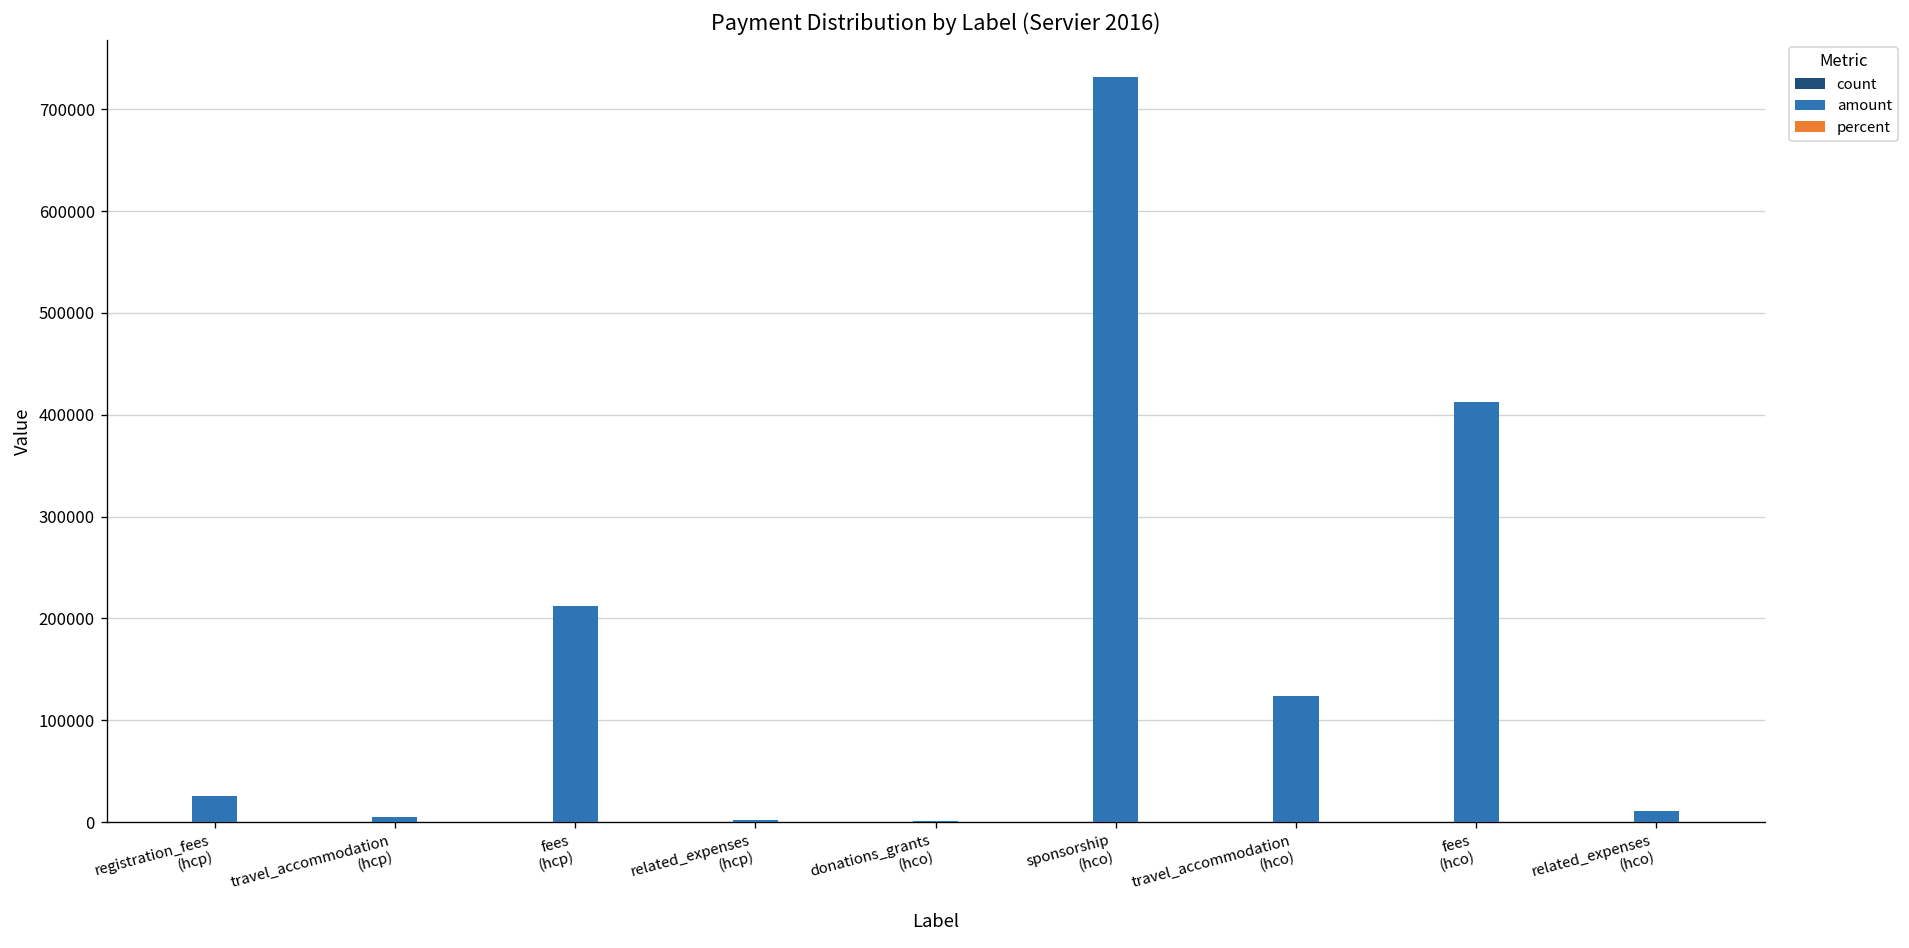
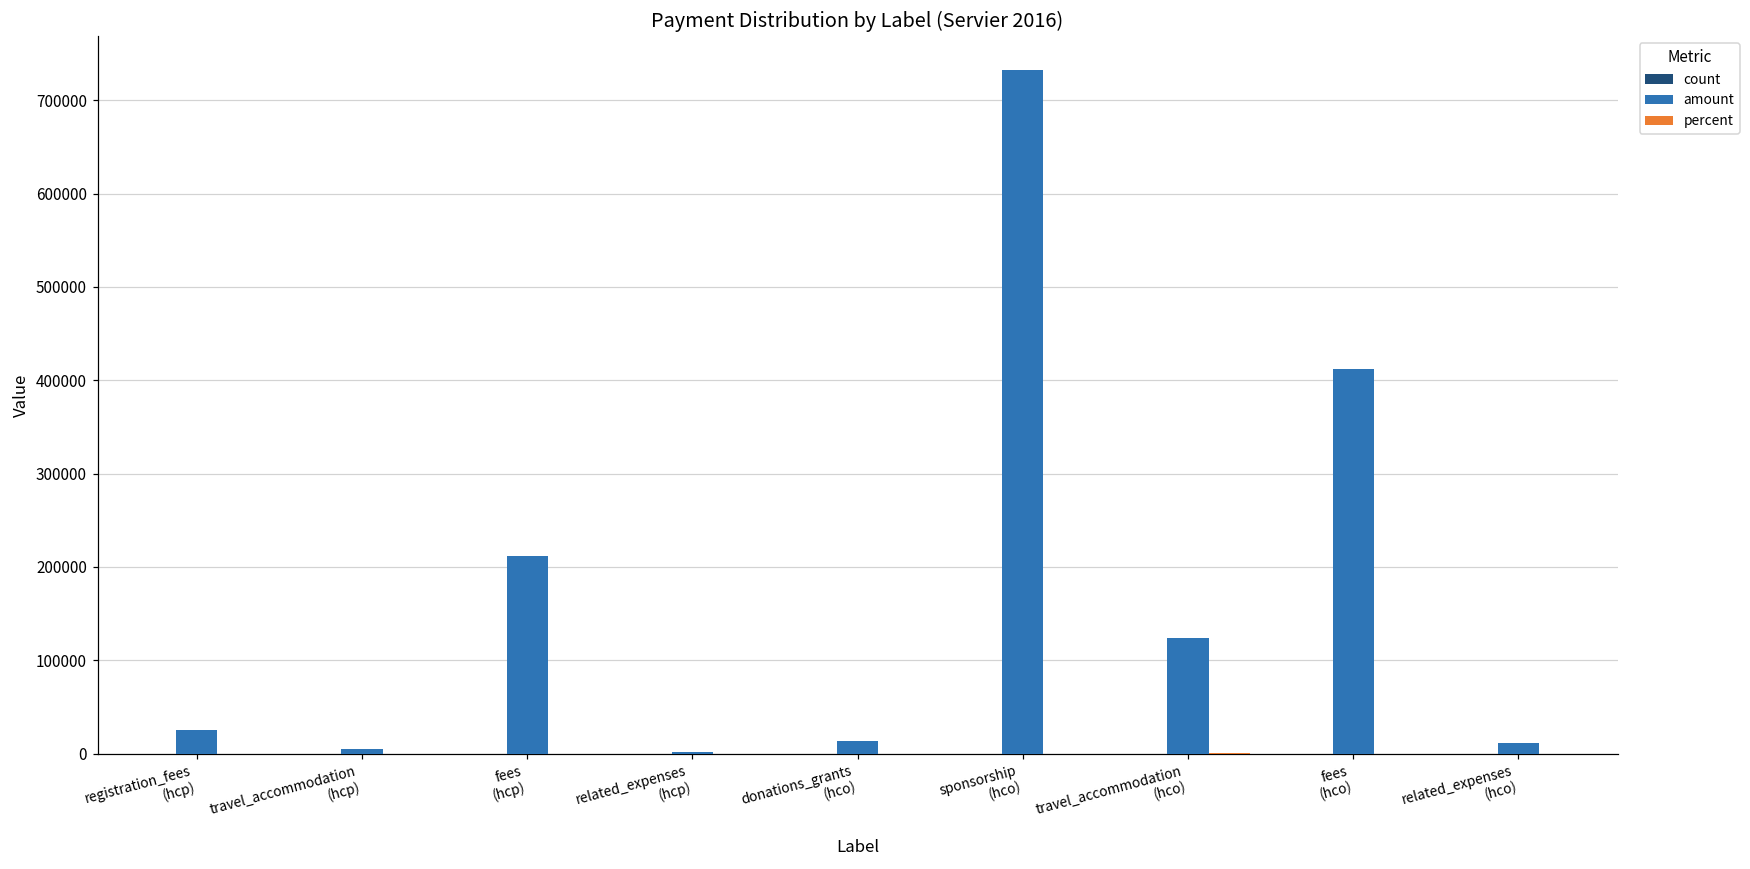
  {
    "amount": {
      "registration_fees (hcp)": 30000,
      "travel_accommodation (hcp)": 10000,
      "fees (hcp)": 210000,
-     "donations_grants (hco)": 0,
+     "donations_grants (hco)": 10000,
      "sponsorship (hco)": 730000,
      "travel_accommodation (hco)": 120000,
      "fees (hco)": 410000,
      "related_expenses (hco)": 10000
    }
  }
